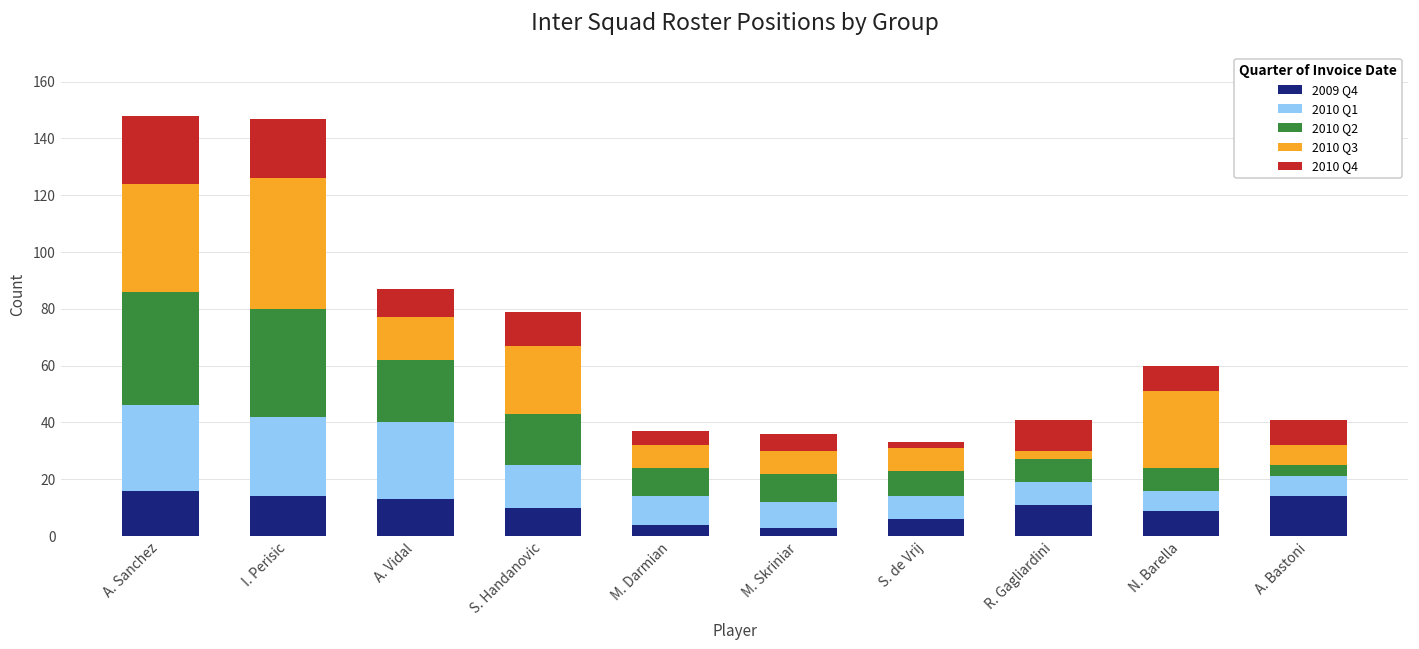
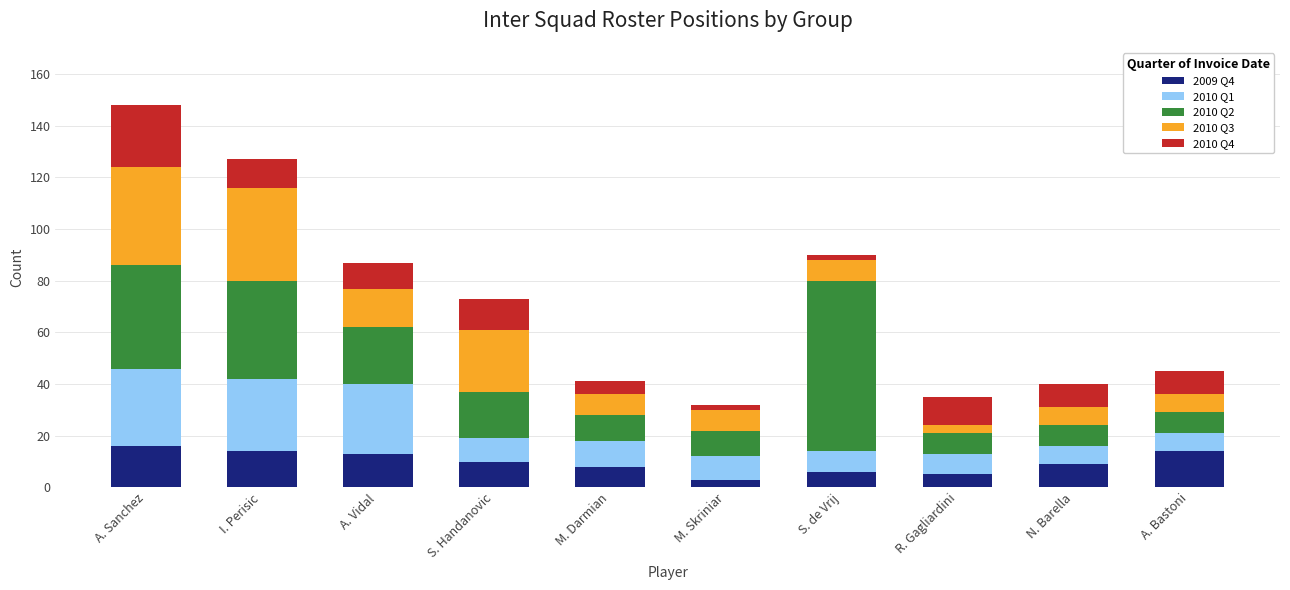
  {
    "2009 Q4": {
      "A. Sanchez": 16,
      "I. Perisic": 14,
      "A. Vidal": 13,
      "S. Handanovic": 10,
-     "M. Darmian": 4,
+     "M. Darmian": 8,
      "M. Skriniar": 3,
      "S. de Vrij": 6,
-     "R. Gagliardini": 11,
+     "R. Gagliardini": 5,
      "N. Barella": 9,
      "A. Bastoni": 14
    },
    "2010 Q1": {
      "A. Sanchez": 30,
      "I. Perisic": 28,
      "A. Vidal": 27,
-     "S. Handanovic": 15,
+     "S. Handanovic": 9,
      "M. Darmian": 10,
      "M. Skriniar": 9,
      "S. de Vrij": 8,
      "R. Gagliardini": 8,
      "N. Barella": 7,
      "A. Bastoni": 7
    },
    "2010 Q2": {
      "A. Sanchez": 40,
      "I. Perisic": 38,
      "A. Vidal": 22,
      "S. Handanovic": 18,
      "M. Darmian": 10,
      "M. Skriniar": 10,
-     "S. de Vrij": 9,
+     "S. de Vrij": 66,
      "R. Gagliardini": 8,
      "N. Barella": 8,
-     "A. Bastoni": 4
+     "A. Bastoni": 8
    },
    "2010 Q3": {
      "A. Sanchez": 38,
-     "I. Perisic": 46,
+     "I. Perisic": 36,
      "A. Vidal": 15,
      "S. Handanovic": 24,
      "M. Darmian": 8,
      "M. Skriniar": 8,
      "S. de Vrij": 8,
      "R. Gagliardini": 3,
-     "N. Barella": 27,
+     "N. Barella": 7,
      "A. Bastoni": 7
    },
    "2010 Q4": {
      "A. Sanchez": 24,
-     "I. Perisic": 21,
+     "I. Perisic": 11,
      "A. Vidal": 10,
      "S. Handanovic": 12,
      "M. Darmian": 5,
-     "M. Skriniar": 6,
+     "M. Skriniar": 2,
      "S. de Vrij": 2,
      "R. Gagliardini": 11,
      "N. Barella": 9,
      "A. Bastoni": 9
    }
  }
